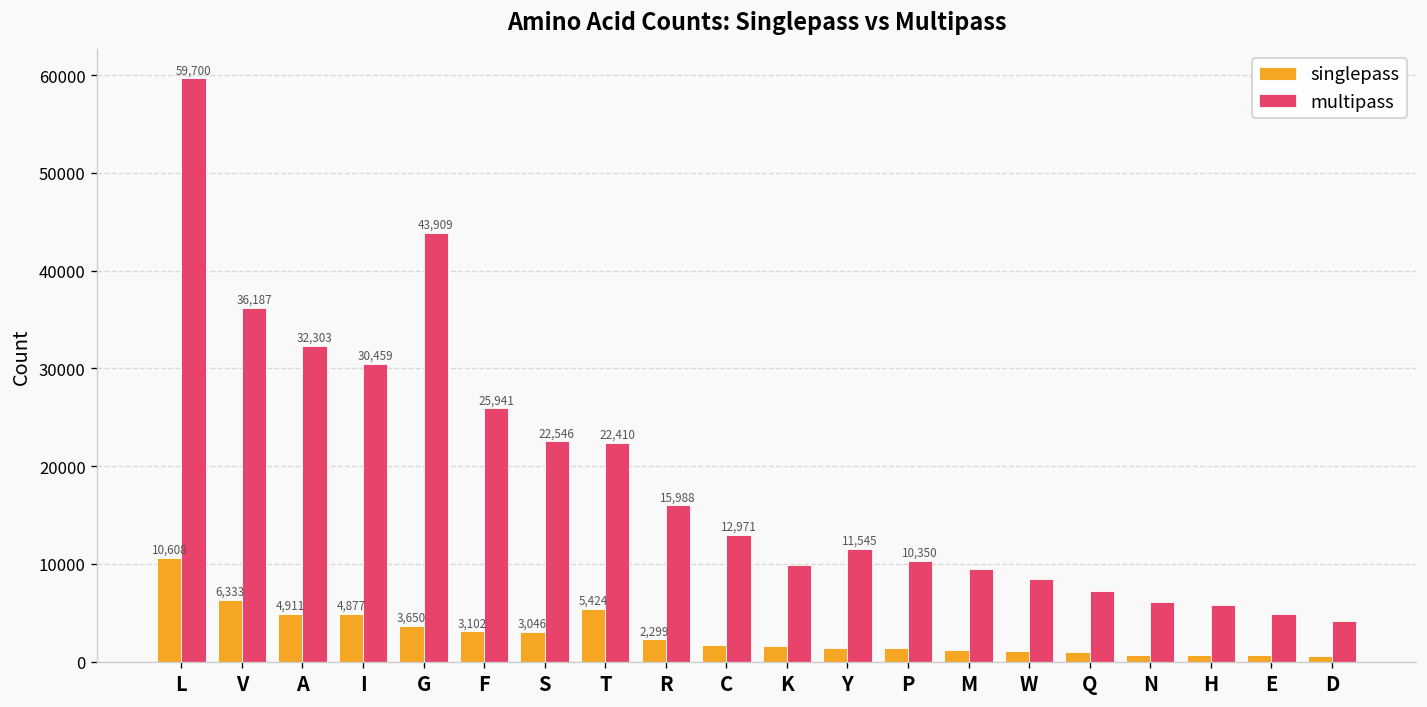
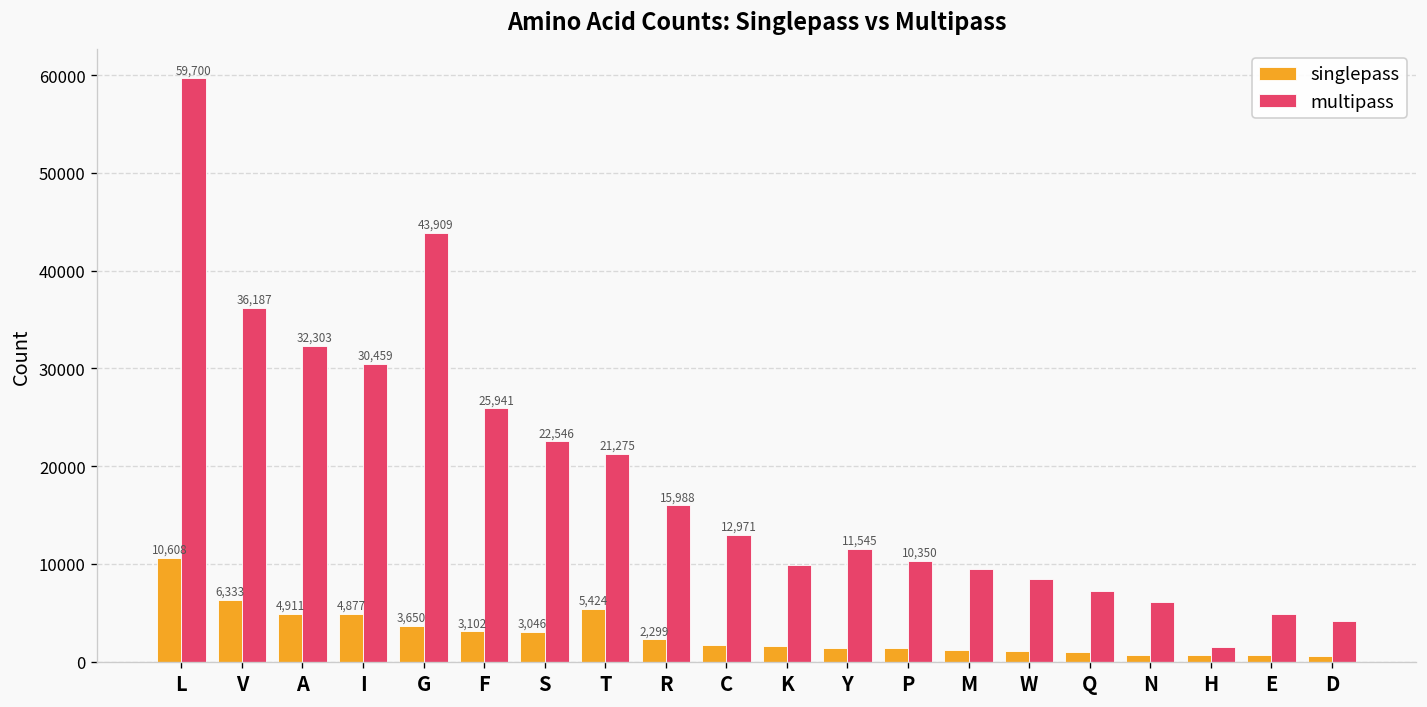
  {
    "singlepass": {
      "L": "10,608",
      "V": "6,333",
      "A": "4,911",
      "I": "4,877",
      "G": "3,650",
      "F": "3,102",
      "S": "3,046",
      "T": "5,424",
      "R": "2,299"
    },
    "multipass": {
      "L": "59,700",
      "V": "36,187",
      "A": "32,303",
      "I": "30,459",
      "G": "43,909",
      "F": "25,941",
      "S": "22,546",
-     "T": "22,410",
+     "T": "21,275",
      "R": "15,988",
      "C": "12,971",
      "Y": "11,545",
      "P": "10,350",
-     "H": "6000"
+     "H": "1000"
    }
  }
